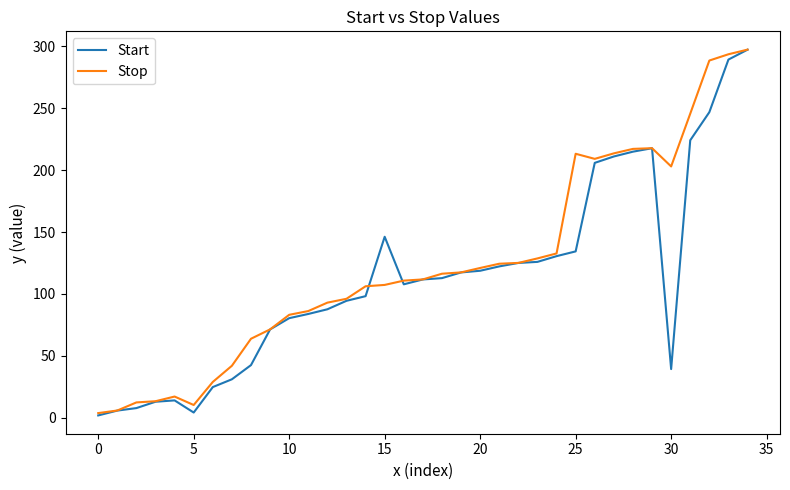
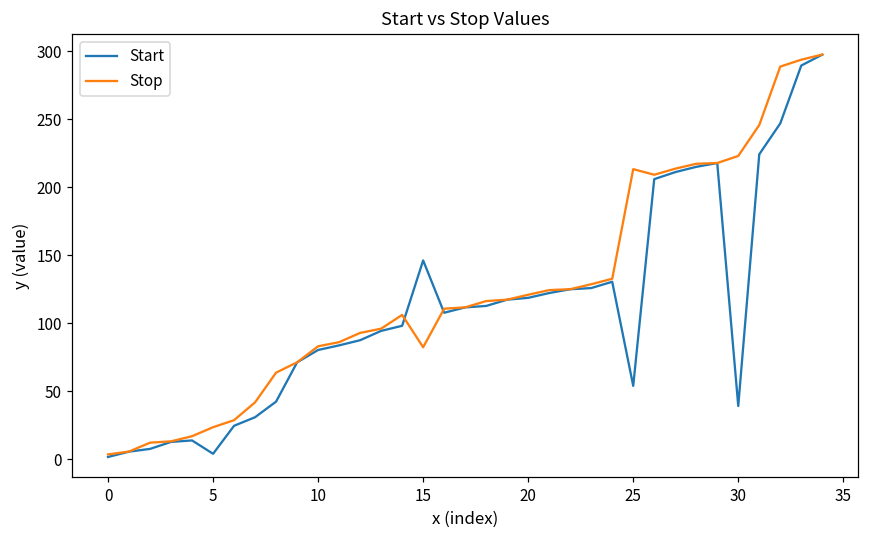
  {
    "Start": {
      "5": 4,
      "10": 80,
      "15": 146,
      "20": 119,
-     "25": 134,
+     "25": 54,
      "30": 39
    },
    "Stop": {
-     "5": 10,
+     "5": 24,
      "10": 83,
-     "15": 107,
+     "15": 82,
      "20": 121,
      "25": 213,
-     "30": 203
+     "30": 223
    }
  }
